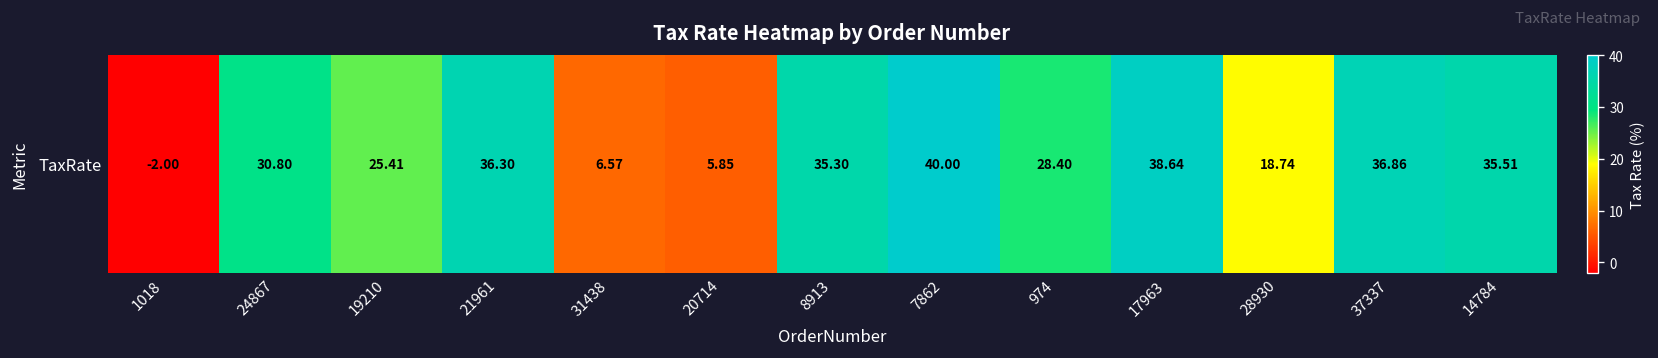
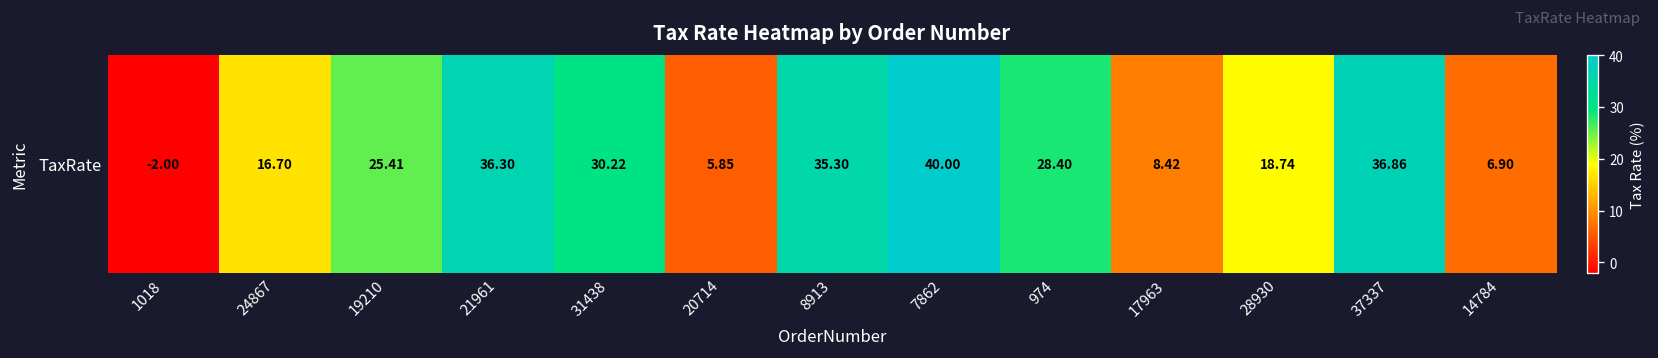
  {
    "TaxRate": {
      "1018": -2.00,
-     "24867": 30.80,
+     "24867": 16.70,
      "19210": 25.41,
      "21961": 36.30,
-     "31438": 6.57,
+     "31438": 30.22,
      "20714": 5.85,
      "8913": 35.30,
      "7862": 40.00,
      "974": 28.40,
-     "17963": 38.64,
+     "17963": 8.42,
      "28930": 18.74,
      "37337": 36.86,
-     "14784": 35.51
+     "14784": 6.90
    }
  }
